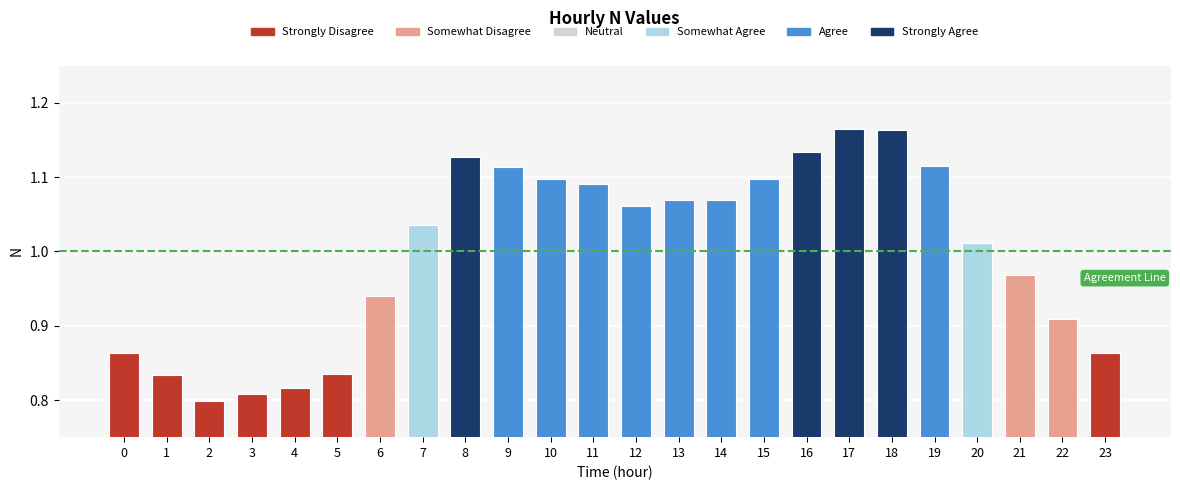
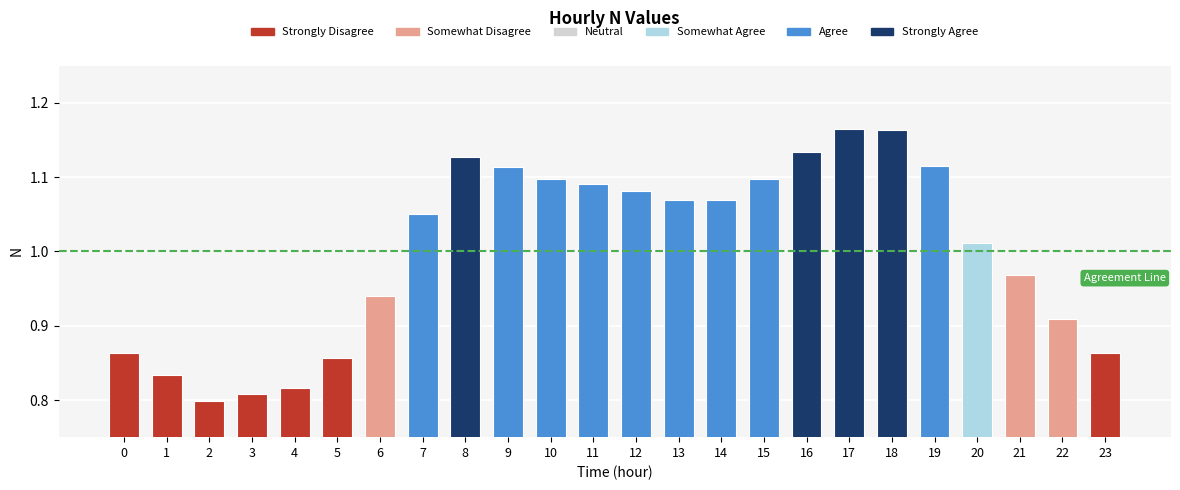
  {
    "0": 0.86,
    "1": 0.83,
    "2": 0.80,
    "3": 0.81,
    "4": 0.82,
-   "5": 0.83,
+   "5": 0.86,
    "6": 0.94,
-   "7": 1.04,
+   "7": 1.05,
    "8": 1.13,
    "9": 1.11,
    "10": 1.10,
    "11": 1.09,
-   "12": 1.06,
+   "12": 1.08,
    "13": 1.07,
    "14": 1.07,
    "15": 1.10,
    "16": 1.13,
    "17": 1.17,
    "18": 1.16,
    "19": 1.11,
    "20": 1.01,
    "21": 0.97,
    "22": 0.91,
    "23": 0.86
  }
